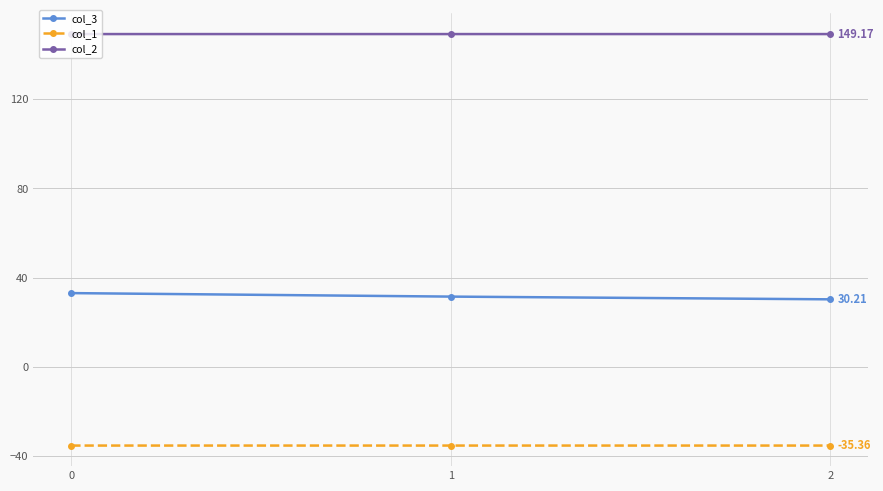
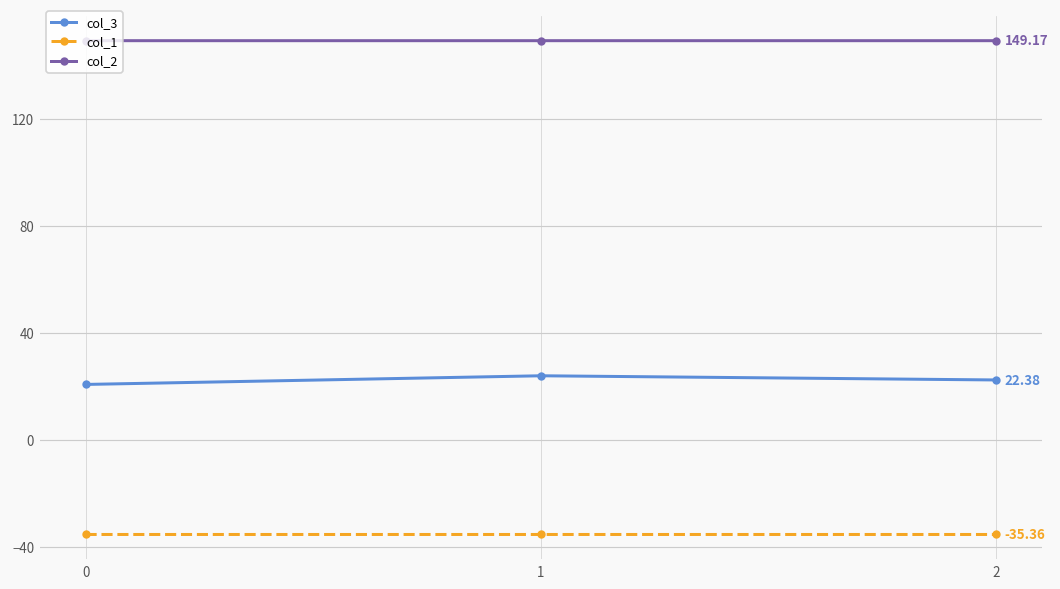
  {
    "col_3": {
-     "0": 33,
-     "1": 31,
-     "2": 30.21
+     "0": 21,
+     "1": 24,
+     "2": 22.38
    },
    "col_1": {
      "2": -35.36
    },
    "col_2": {
      "2": 149.17
    }
  }
